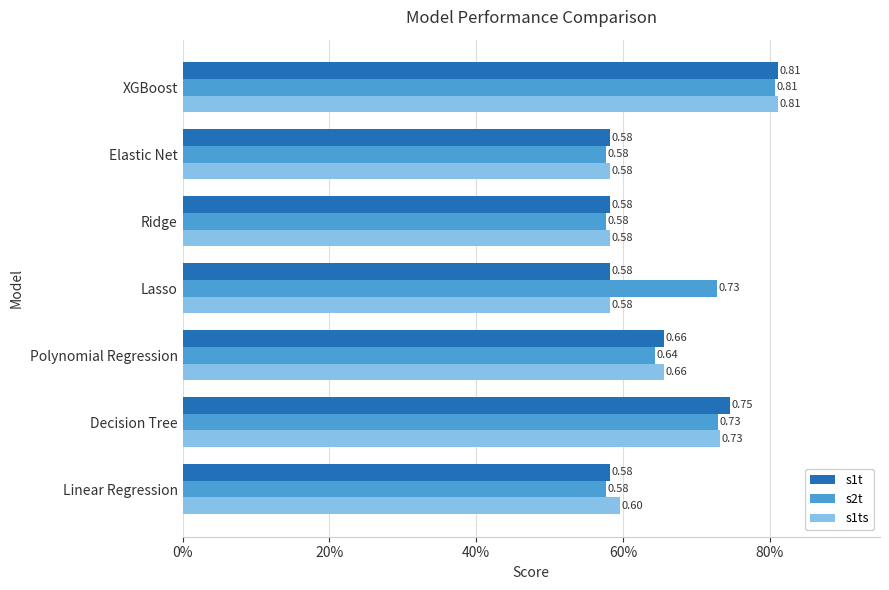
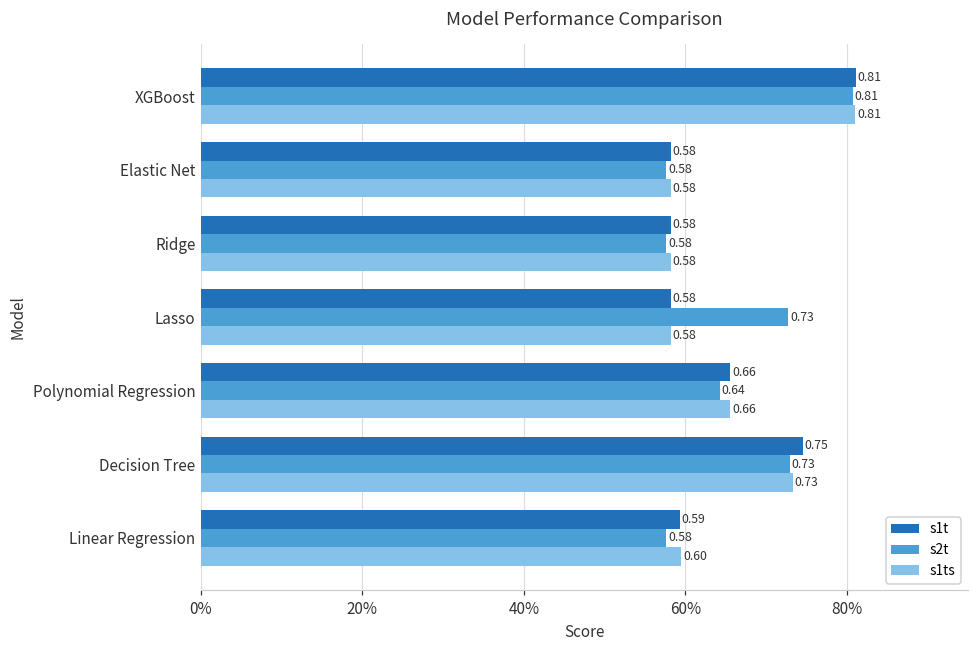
  {
    "s1t": {
      "XGBoost": 0.81,
      "Elastic Net": 0.58,
      "Ridge": 0.58,
      "Lasso": 0.58,
      "Polynomial Regression": 0.66,
      "Decision Tree": 0.75,
-     "Linear Regression": 0.58
+     "Linear Regression": 0.59
    },
    "s2t": {
      "XGBoost": 0.81,
      "Elastic Net": 0.58,
      "Ridge": 0.58,
      "Lasso": 0.73,
      "Polynomial Regression": 0.64,
      "Decision Tree": 0.73,
      "Linear Regression": 0.58
    },
    "s1ts": {
      "XGBoost": 0.81,
      "Elastic Net": 0.58,
      "Ridge": 0.58,
      "Lasso": 0.58,
      "Polynomial Regression": 0.66,
      "Decision Tree": 0.73,
      "Linear Regression": 0.60
    }
  }
